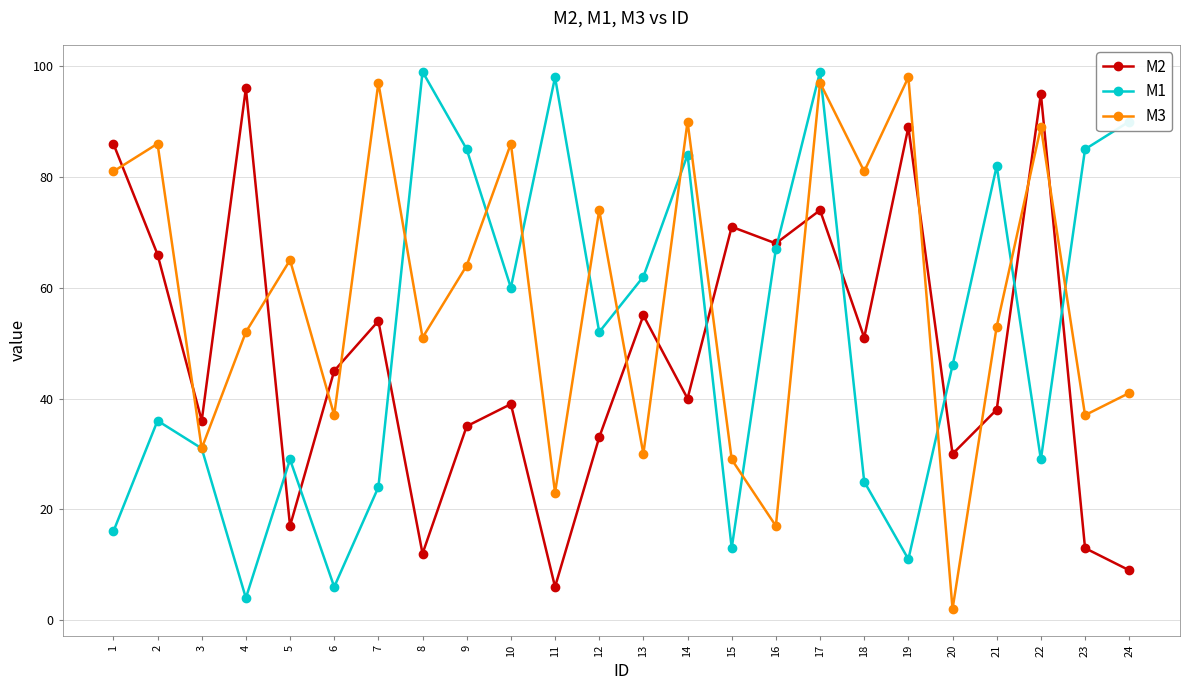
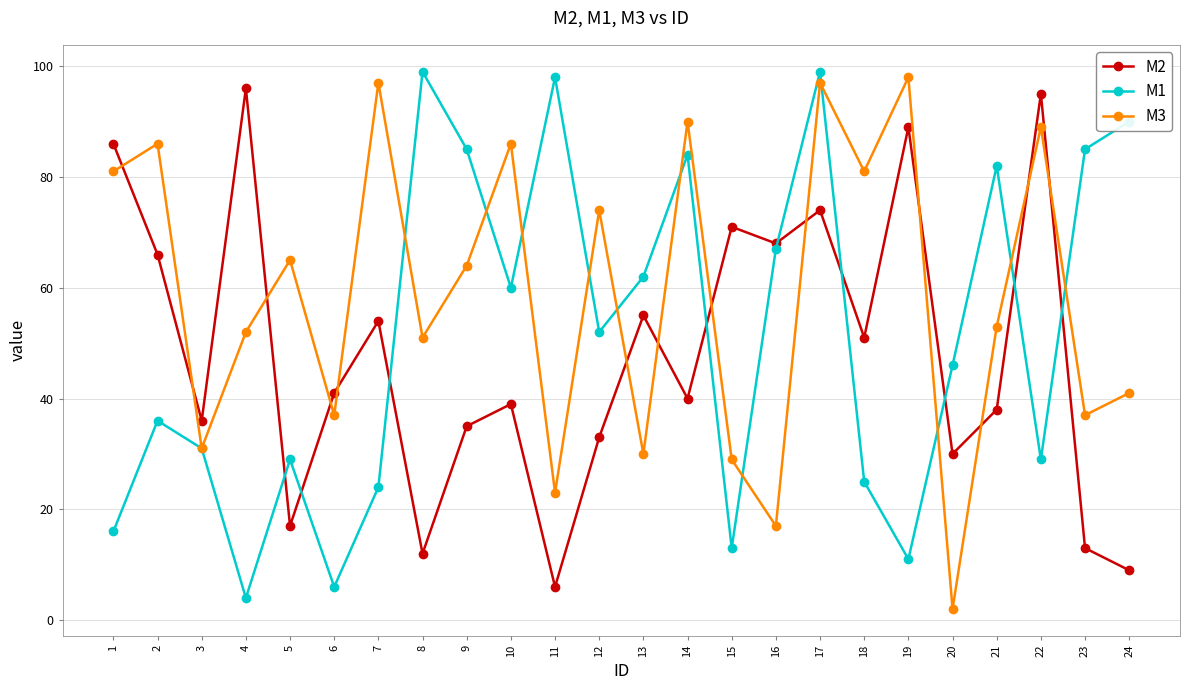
  {
    "M2": {
      "1": 86,
      "2": 66,
      "3": 36,
      "4": 96,
      "5": 17,
-     "6": 45,
+     "6": 41,
      "7": 54,
      "8": 12,
      "9": 35,
      "10": 39,
      "11": 6,
      "12": 33,
      "13": 55,
      "14": 40,
      "15": 71,
      "16": 68,
      "17": 74,
      "18": 51,
      "19": 89,
      "20": 30,
      "21": 38,
      "22": 95,
      "23": 13,
      "24": 9
    },
    "M1": {
      "1": 16,
      "2": 36,
      "4": 4,
      "5": 29,
      "6": 6,
      "7": 24,
      "8": 99,
      "9": 85,
      "10": 60,
      "11": 98,
      "12": 52,
      "13": 62,
      "14": 84,
      "15": 13,
      "16": 67,
      "17": 99,
      "18": 25,
      "19": 11,
      "20": 46,
      "21": 82,
      "22": 29,
      "23": 85
    },
    "M3": {
      "1": 81,
      "2": 86,
      "4": 52,
      "5": 65,
      "6": 37,
      "7": 97,
      "8": 51,
      "9": 64,
      "10": 86,
      "11": 23,
      "12": 74,
      "13": 30,
      "14": 90,
      "15": 29,
      "16": 17,
      "17": 97,
      "18": 81,
      "19": 98,
      "20": 2,
      "21": 53,
      "22": 89,
      "23": 37,
      "24": 41
    }
  }
